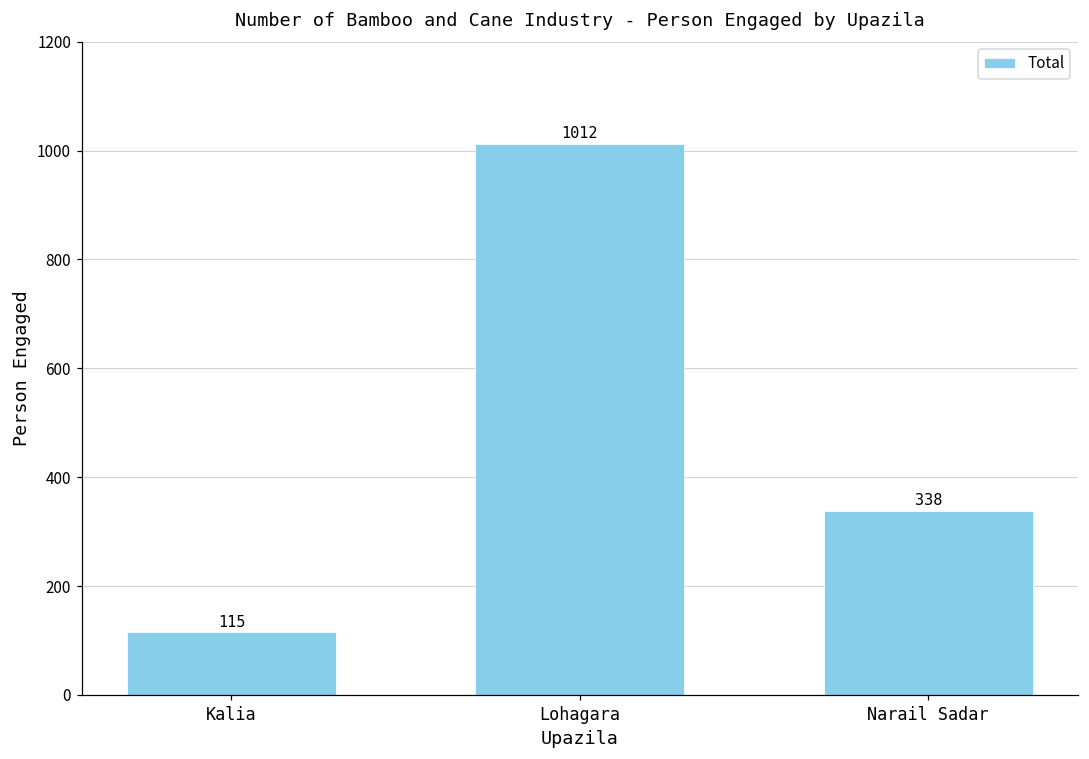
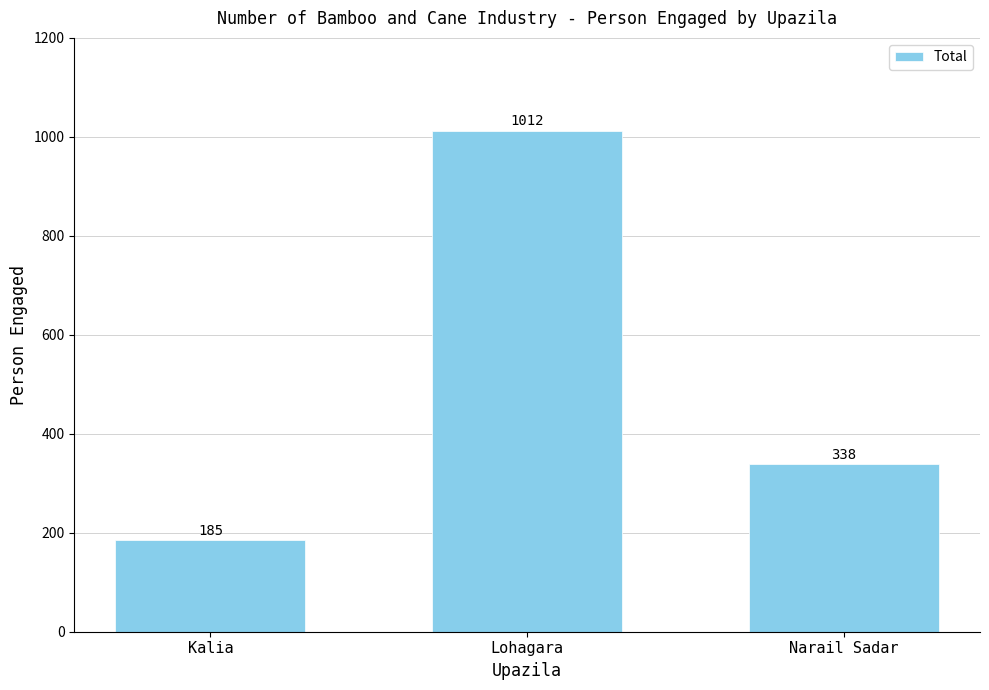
  {
-   "Kalia": 115,
+   "Kalia": 185,
    "Lohagara": 1012,
    "Narail Sadar": 338
  }
